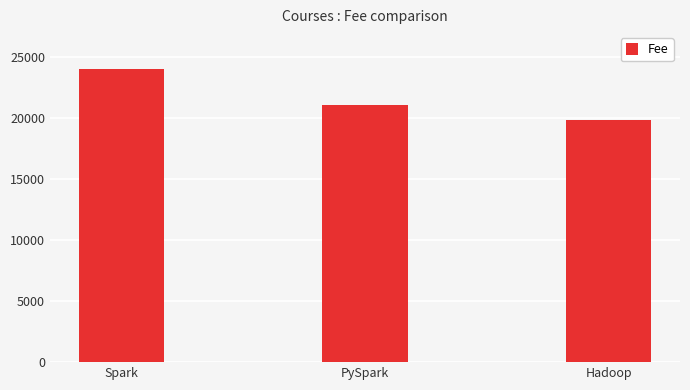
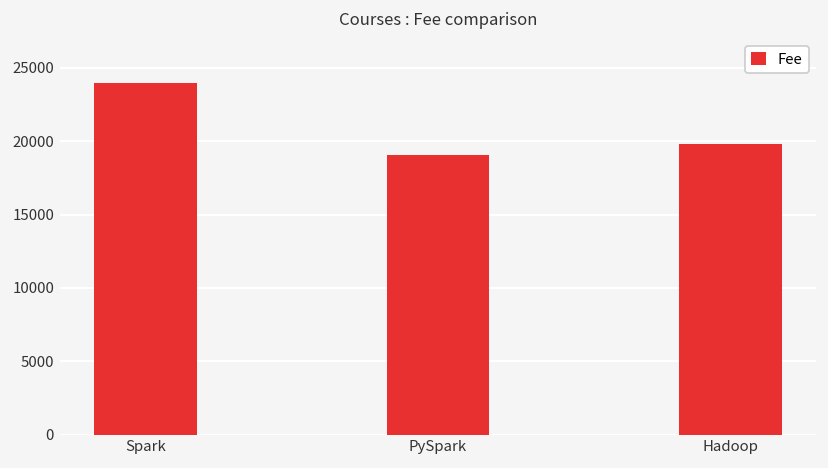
  {
    "Spark": 24000,
-   "PySpark": 21000,
+   "PySpark": 19100,
    "Hadoop": 19800
  }
